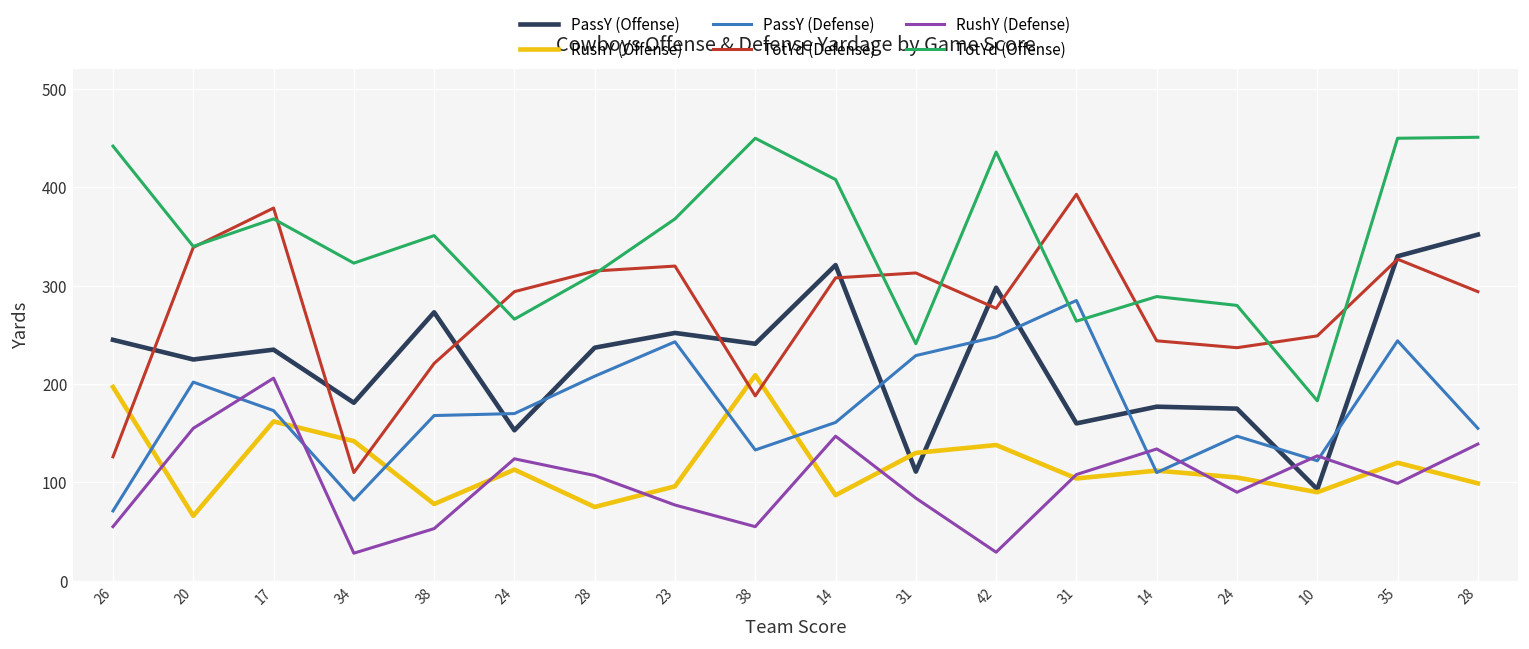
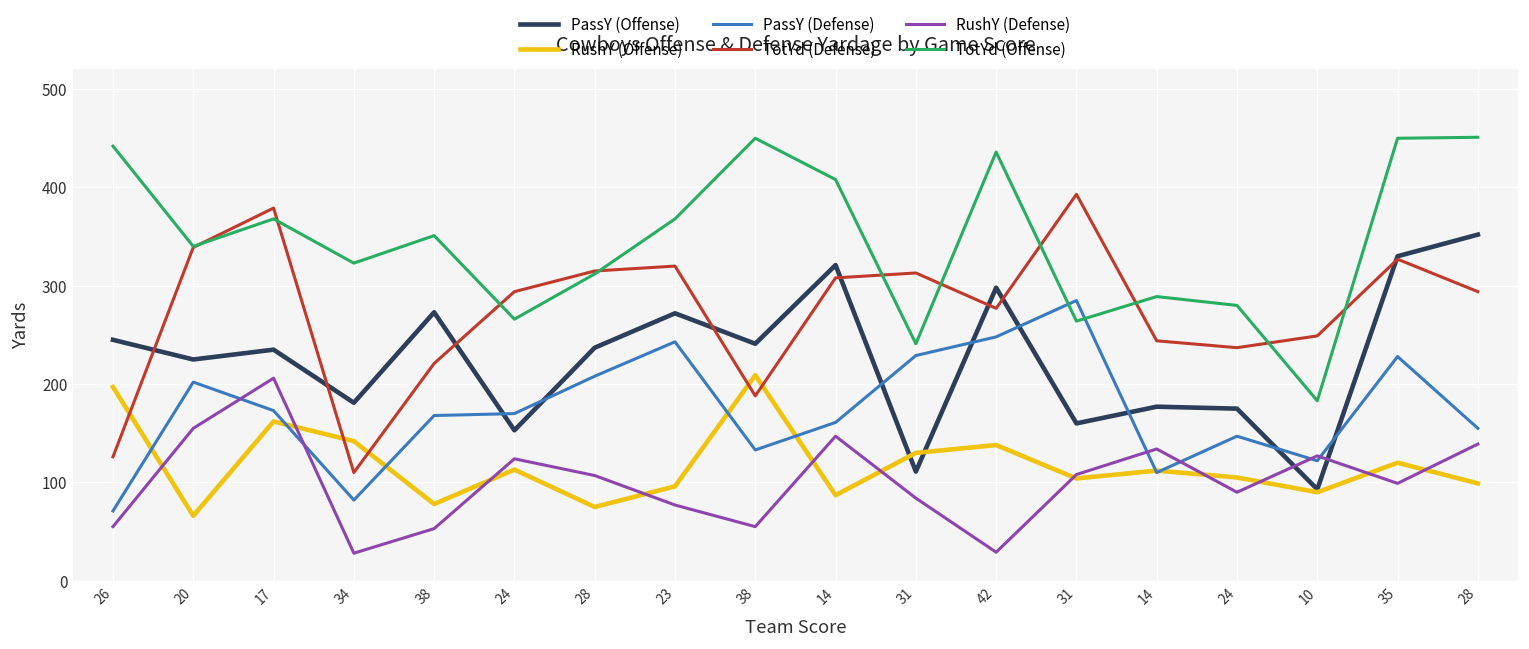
  {
    "PassY (Offense)": {
      "26": 250,
      "20": 230,
      "17": 240,
      "34": 180,
-     "23": 250,
+     "23": 270,
      "42": 300,
      "10": 90,
      "35": 330
    },
    "RushY (Offense)": {
      "26": 200,
      "20": 70,
      "17": 160,
      "34": 140,
      "23": 100,
      "42": 140,
      "10": 90,
      "35": 120
    },
    "PassY (Defense)": {
      "26": 70,
      "20": 200,
      "17": 170,
      "34": 80,
      "23": 240,
      "42": 250,
      "10": 120,
-     "35": 240
+     "35": 230
    },
    "TotYd (Defense)": {
      "26": 130,
      "17": 380,
      "34": 110,
      "23": 320,
      "42": 280,
      "10": 250,
      "35": 330
    },
    "RushY (Defense)": {
      "26": 60,
      "20": 160,
      "17": 210,
      "34": 30,
      "23": 80,
      "42": 30,
      "10": 130,
      "35": 100
    },
    "TotYd (Offense)": {
      "26": 440,
      "17": 370,
      "34": 320,
      "23": 370,
      "42": 440,
      "10": 180,
      "35": 450
    }
  }
